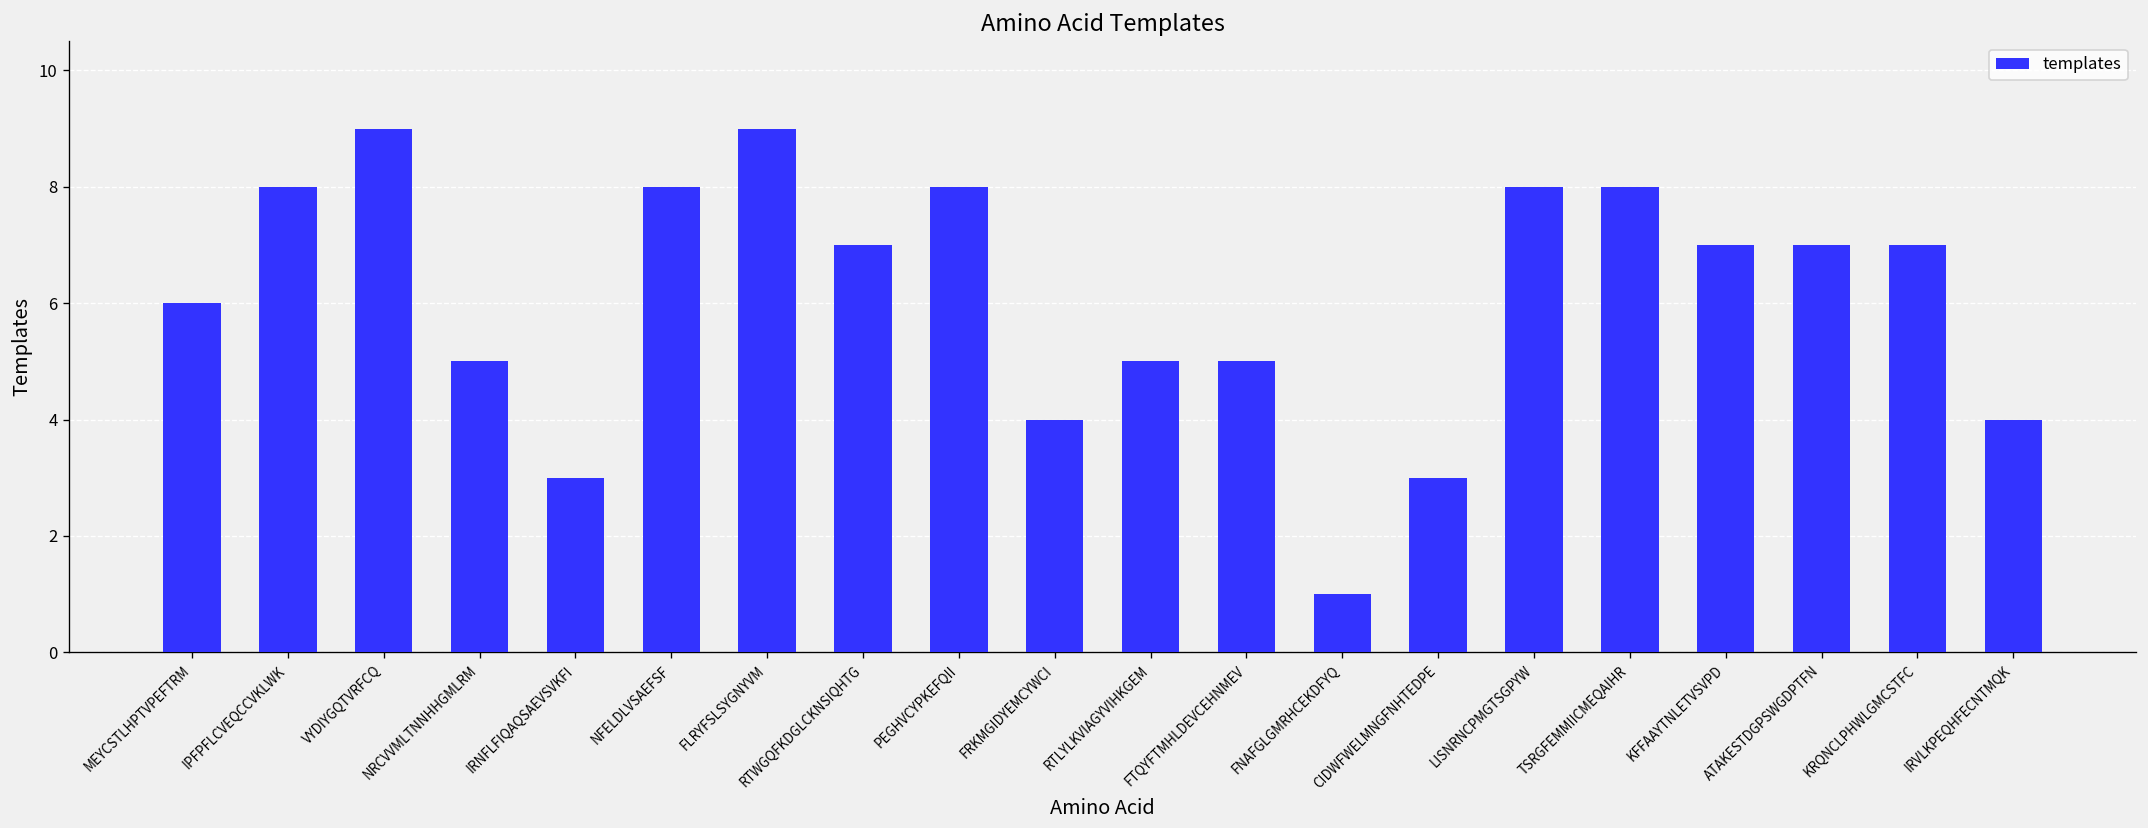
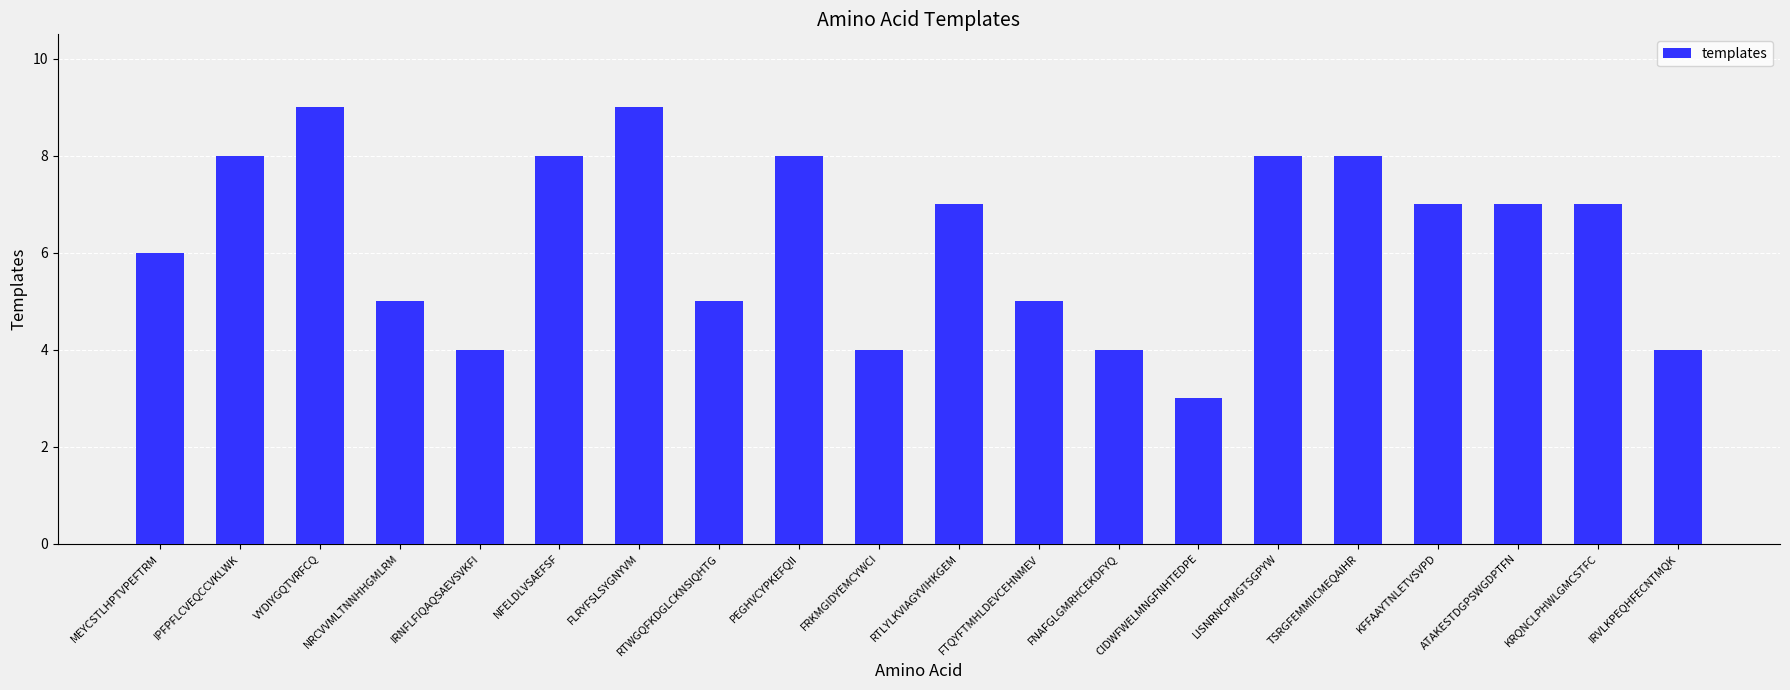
  {
    "MEYCSTLHPTVPEFTRM": 6,
    "IPFPFLCVEQCCVKLWK": 8,
    "VYDIYGQTVRFCQ": 9,
    "NRCVVMLTNNHHGMLRM": 5,
-   "IRNFLFIQAQSAEVSVKFI": 3,
+   "IRNFLFIQAQSAEVSVKFI": 4,
    "NFELDLVSAEFSF": 8,
    "FLRYFSLSYGNYVM": 9,
-   "RTWGQFKDGLCKNSIQHTG": 7,
+   "RTWGQFKDGLCKNSIQHTG": 5,
    "PEGHVCYPKEFQII": 8,
    "FRKMGIDYEMCYWCI": 4,
-   "RTLYLKVIAGYVIHKGEM": 5,
+   "RTLYLKVIAGYVIHKGEM": 7,
    "FTQYFTMHLDEVCEHNMEV": 5,
-   "FNAFGLGMRHCEKDFYQ": 1,
+   "FNAFGLGMRHCEKDFYQ": 4,
    "CIDWFWELMNGFNHTEDPE": 3,
    "LISNRNCPMGTSGPYW": 8,
    "TSRGFEMMIICMEQAIHR": 8,
    "KFFAAYTNLETVSVPD": 7,
    "ATAKESTDGPSWGDPTFN": 7,
    "KRQNCLPHWLGMCSTFC": 7,
    "IRVLKPEQHFECNTMQK": 4
  }
